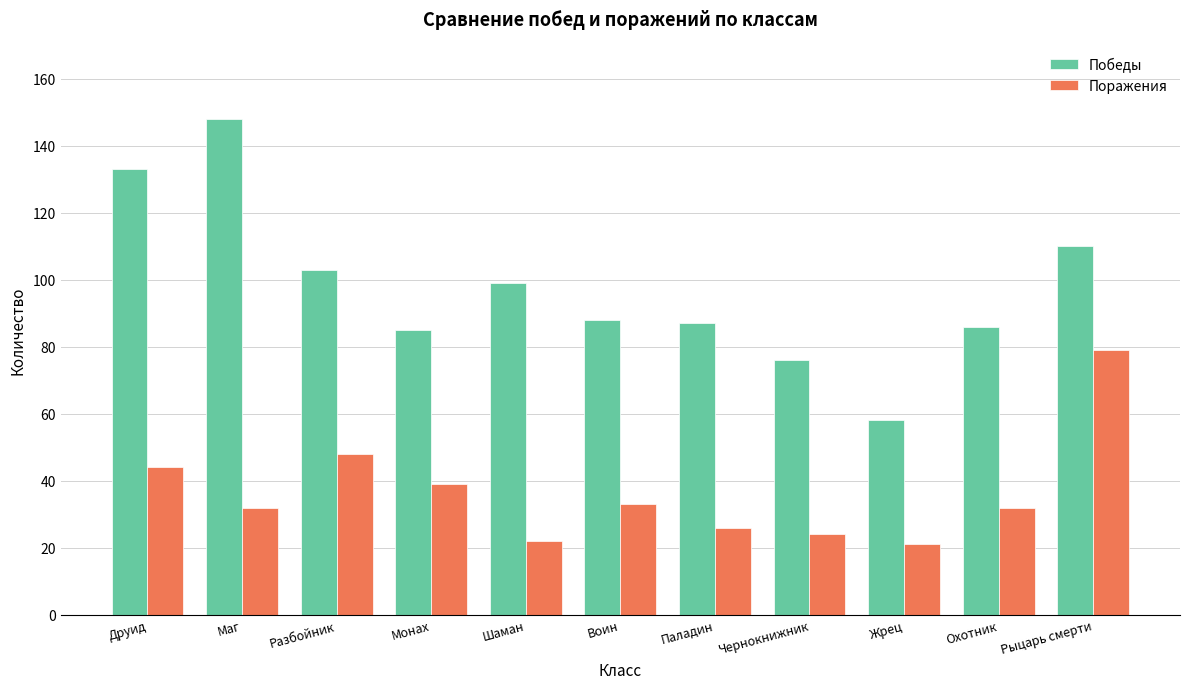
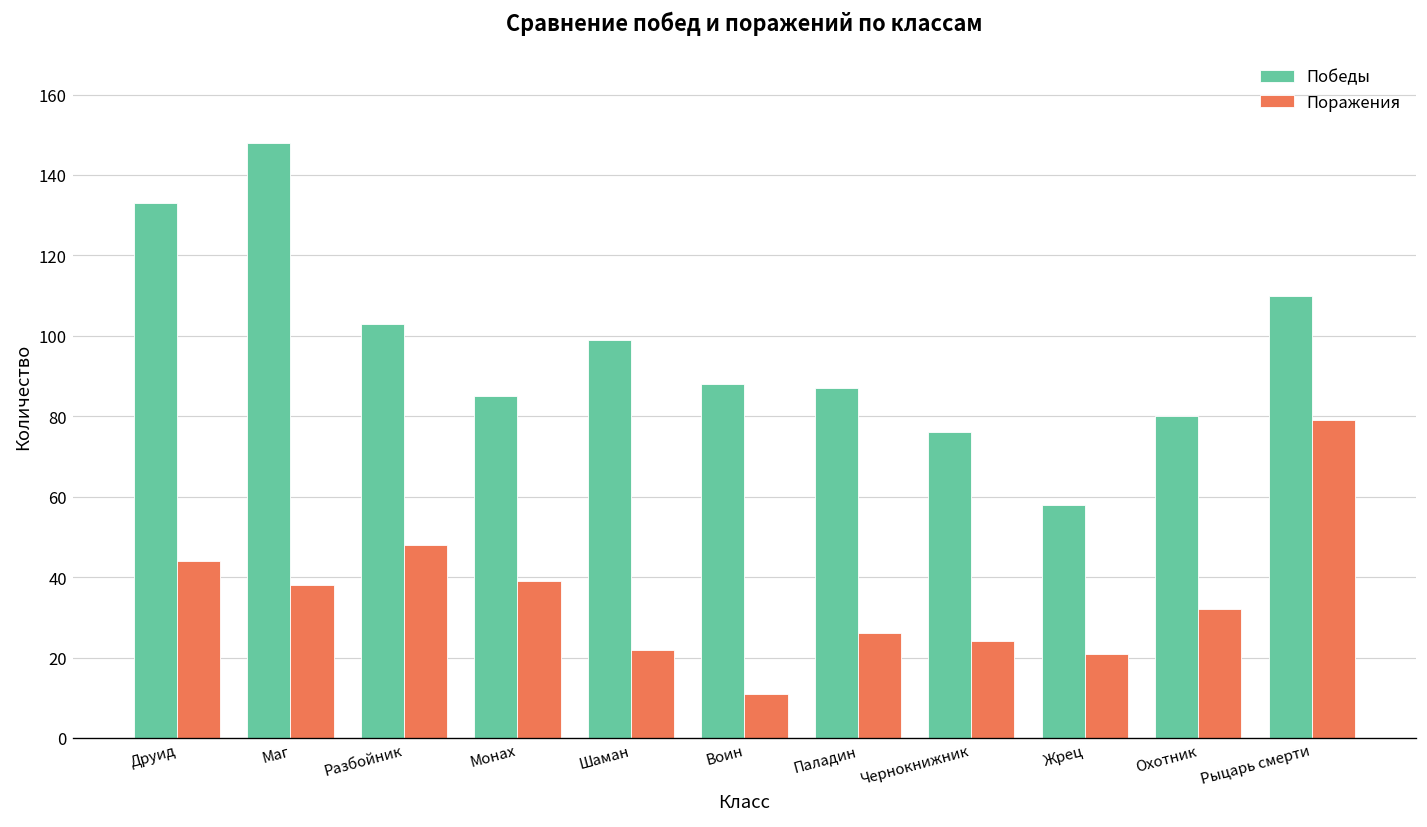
  {
    "Победы": {
      "Друид": 133,
      "Маг": 148,
      "Разбойник": 103,
      "Монах": 85,
      "Шаман": 99,
      "Воин": 88,
      "Паладин": 87,
      "Чернокнижник": 76,
      "Жрец": 58,
-     "Охотник": 86,
+     "Охотник": 80,
      "Рыцарь смерти": 110
    },
    "Поражения": {
      "Друид": 44,
-     "Маг": 32,
+     "Маг": 38,
      "Разбойник": 48,
      "Монах": 39,
      "Шаман": 22,
-     "Воин": 33,
+     "Воин": 11,
      "Паладин": 26,
      "Чернокнижник": 24,
      "Жрец": 21,
      "Охотник": 32,
      "Рыцарь смерти": 79
    }
  }
